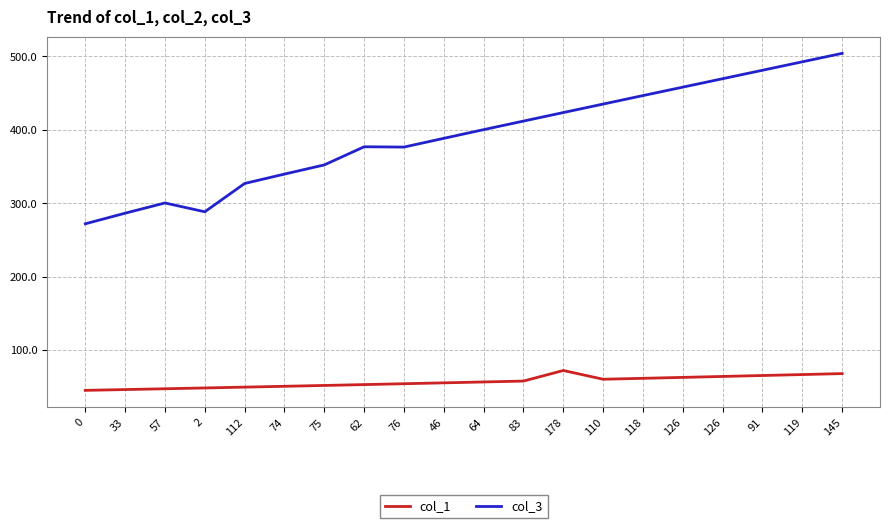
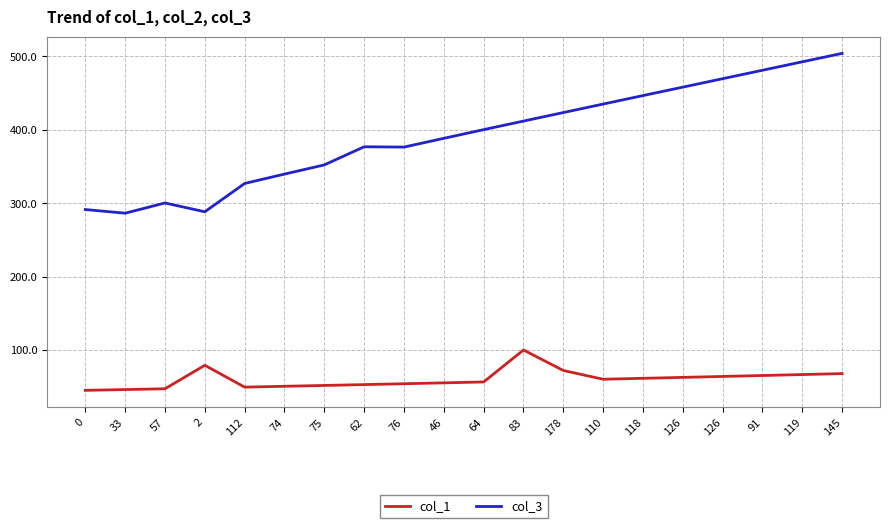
  {
    "col_1": {
      "0": 50,
      "33": 50,
      "57": 50,
-     "2": 50,
+     "2": 80,
      "112": 50,
      "74": 50,
      "75": 50,
      "62": 50,
      "76": 50,
      "46": 60,
      "64": 60,
-     "83": 60,
+     "83": 100,
      "178": 70,
      "110": 60,
      "118": 60,
      "91": 70,
      "119": 70,
      "145": 70
    },
    "col_3": {
-     "0": 270,
+     "0": 290,
      "33": 290,
      "57": 300,
      "2": 290,
      "112": 330,
      "74": 340,
      "75": 350,
      "62": 380,
      "76": 380,
      "46": 390,
      "64": 400,
      "83": 410,
      "178": 420,
      "110": 440,
      "118": 450,
      "91": 480,
      "119": 490,
      "145": 500
    }
  }
